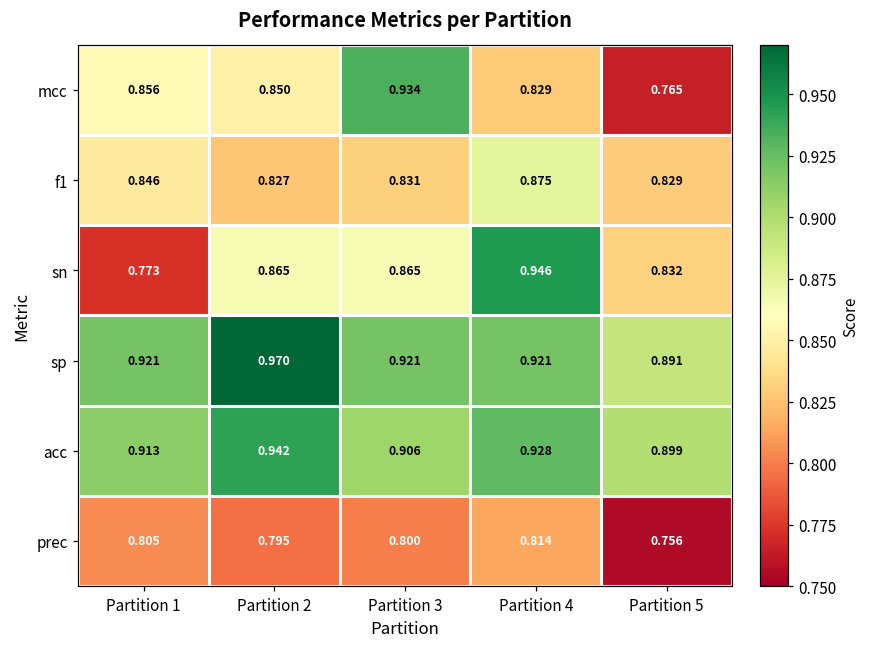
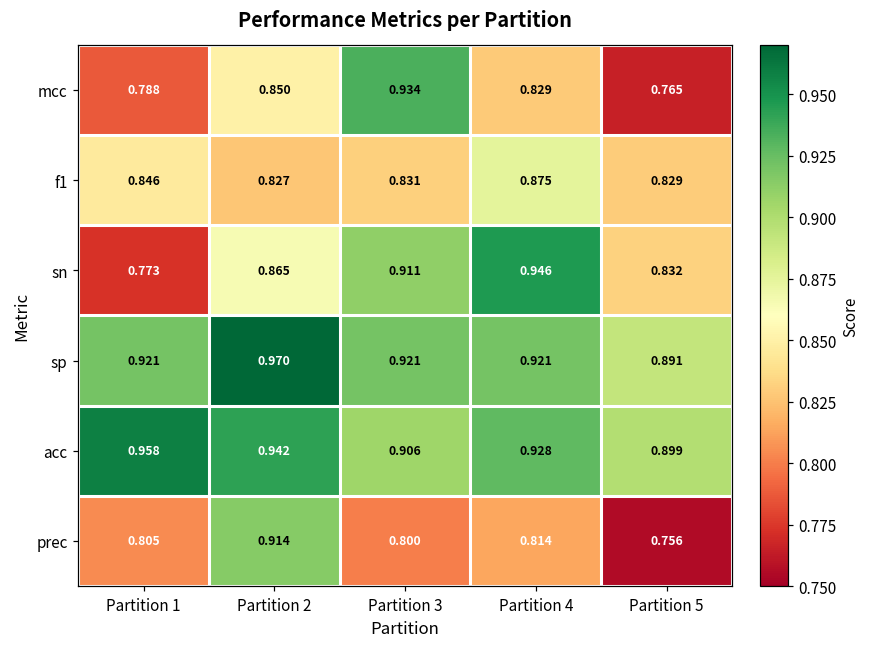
  {
    "mcc": {
-     "Partition 1": 0.856,
+     "Partition 1": 0.788,
      "Partition 2": 0.850,
      "Partition 3": 0.934,
      "Partition 4": 0.829,
      "Partition 5": 0.765
    },
    "f1": {
      "Partition 1": 0.846,
      "Partition 2": 0.827,
      "Partition 3": 0.831,
      "Partition 4": 0.875,
      "Partition 5": 0.829
    },
    "sn": {
      "Partition 1": 0.773,
      "Partition 2": 0.865,
-     "Partition 3": 0.865,
+     "Partition 3": 0.911,
      "Partition 4": 0.946,
      "Partition 5": 0.832
    },
    "sp": {
      "Partition 1": 0.921,
      "Partition 2": 0.970,
      "Partition 3": 0.921,
      "Partition 4": 0.921,
      "Partition 5": 0.891
    },
    "acc": {
-     "Partition 1": 0.913,
+     "Partition 1": 0.958,
      "Partition 2": 0.942,
      "Partition 3": 0.906,
      "Partition 4": 0.928,
      "Partition 5": 0.899
    },
    "prec": {
      "Partition 1": 0.805,
-     "Partition 2": 0.795,
+     "Partition 2": 0.914,
      "Partition 3": 0.800,
      "Partition 4": 0.814,
      "Partition 5": 0.756
    }
  }
